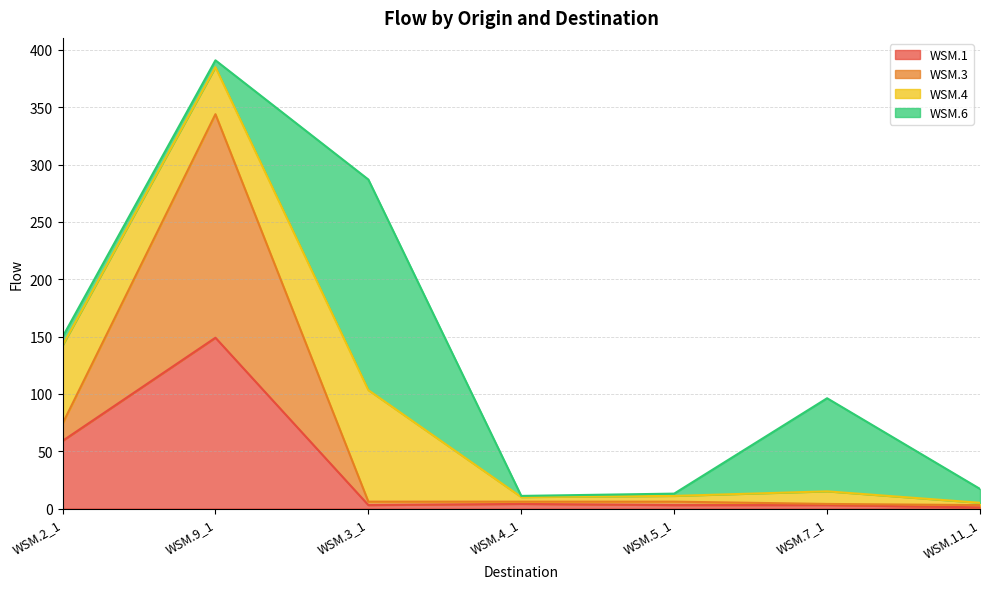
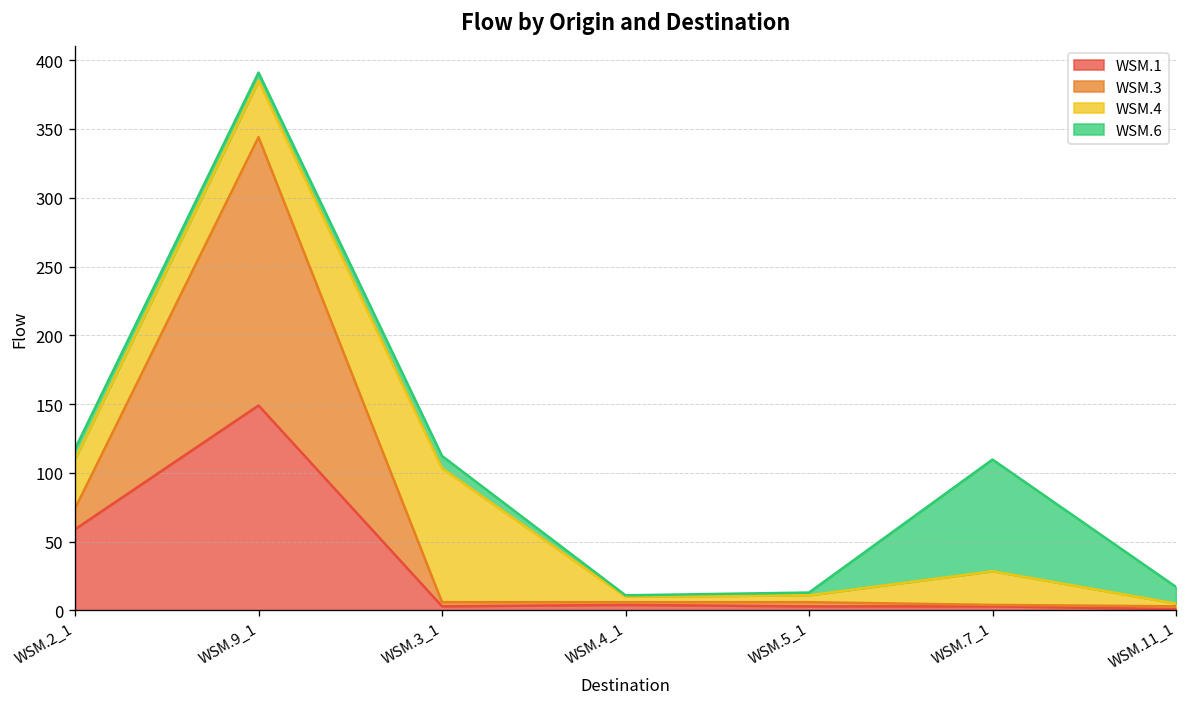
  {
    "WSM.4": {
-     "WSM.2_1": 68,
+     "WSM.2_1": 36,
      "WSM.9_1": 41,
      "WSM.3_1": 97,
-     "WSM.7_1": 11
+     "WSM.7_1": 25
    },
    "WSM.6": {
      "WSM.2_1": 8,
      "WSM.9_1": 6,
-     "WSM.3_1": 184,
+     "WSM.3_1": 9,
      "WSM.7_1": 81,
      "WSM.11_1": 12
    }
  }
